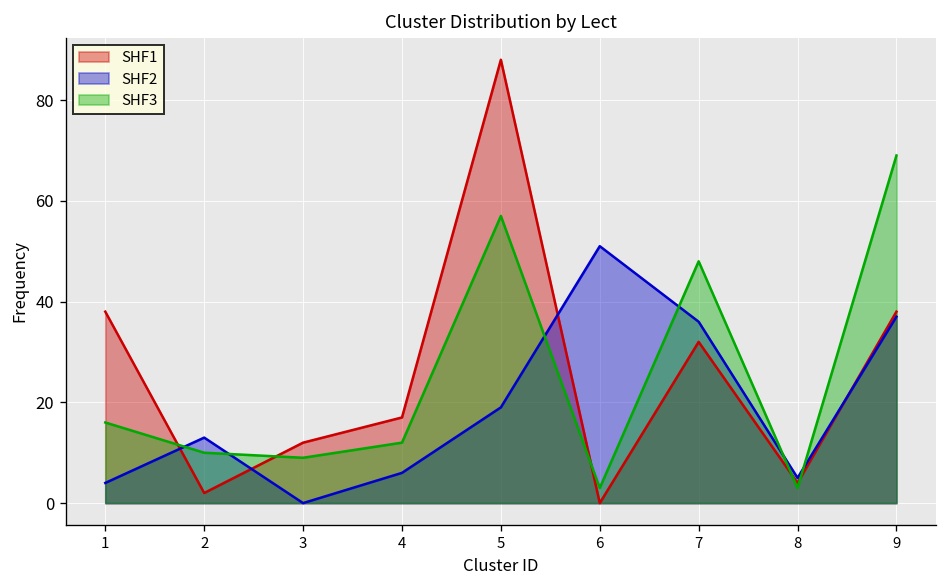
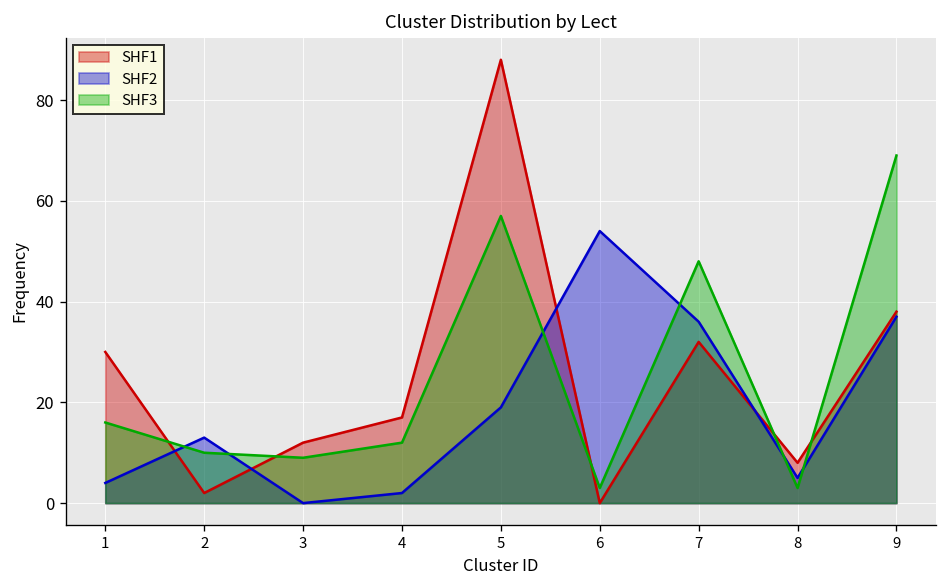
  {
    "SHF1": {
-     "1": 38,
+     "1": 30,
      "2": 2,
      "3": 12,
      "4": 17,
      "5": 88,
      "6": 0,
      "7": 32,
-     "8": 4,
+     "8": 8,
      "9": 38
    },
    "SHF2": {
      "1": 4,
      "2": 13,
      "3": 0,
-     "4": 6,
+     "4": 2,
      "5": 19,
-     "6": 51,
+     "6": 54,
      "7": 36,
      "8": 5,
      "9": 37
    },
    "SHF3": {
      "1": 16,
      "2": 10,
      "3": 9,
      "4": 12,
      "5": 57,
      "6": 3,
      "7": 48,
      "8": 3,
      "9": 69
    }
  }
